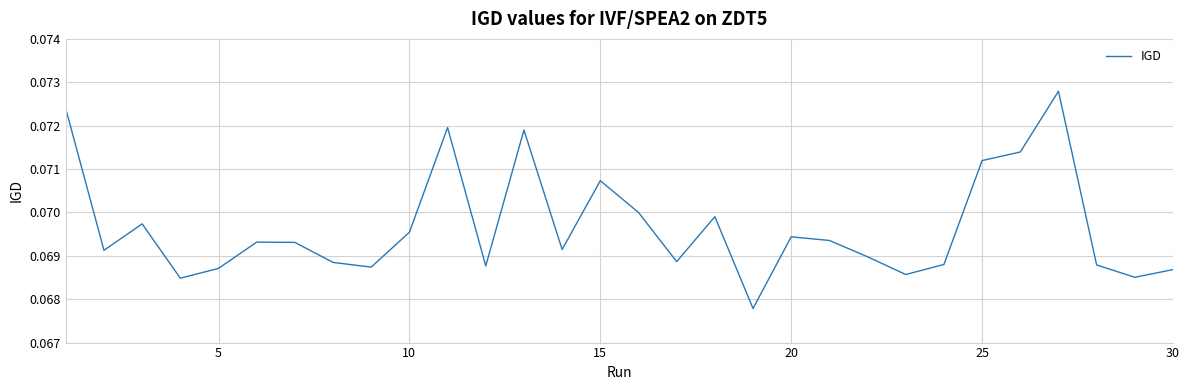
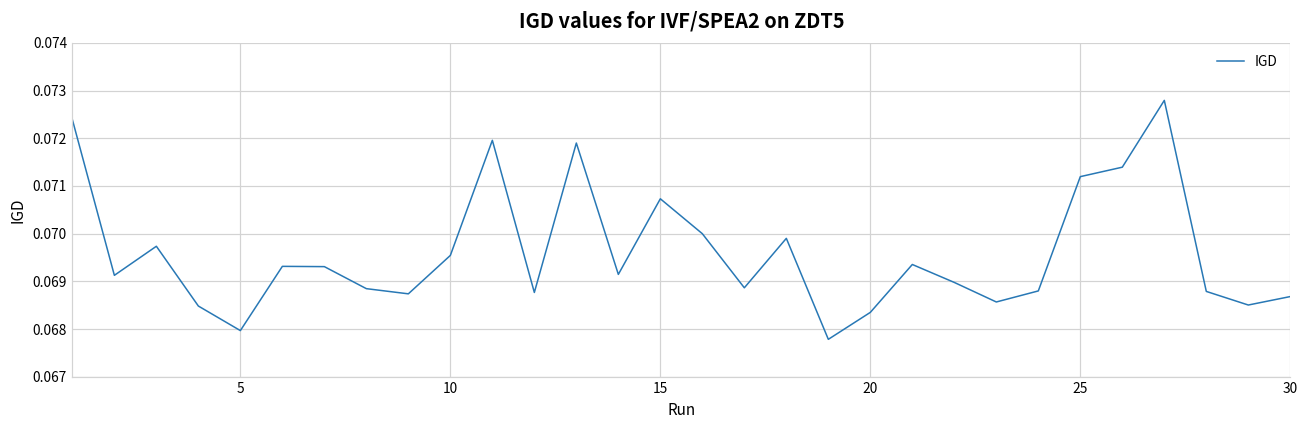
  {
-   "5": 0.0687,
+   "5": 0.0680,
    "10": 0.0695,
    "15": 0.0707,
-   "20": 0.0694,
+   "20": 0.0684,
    "25": 0.0712,
    "30": 0.0687
  }
